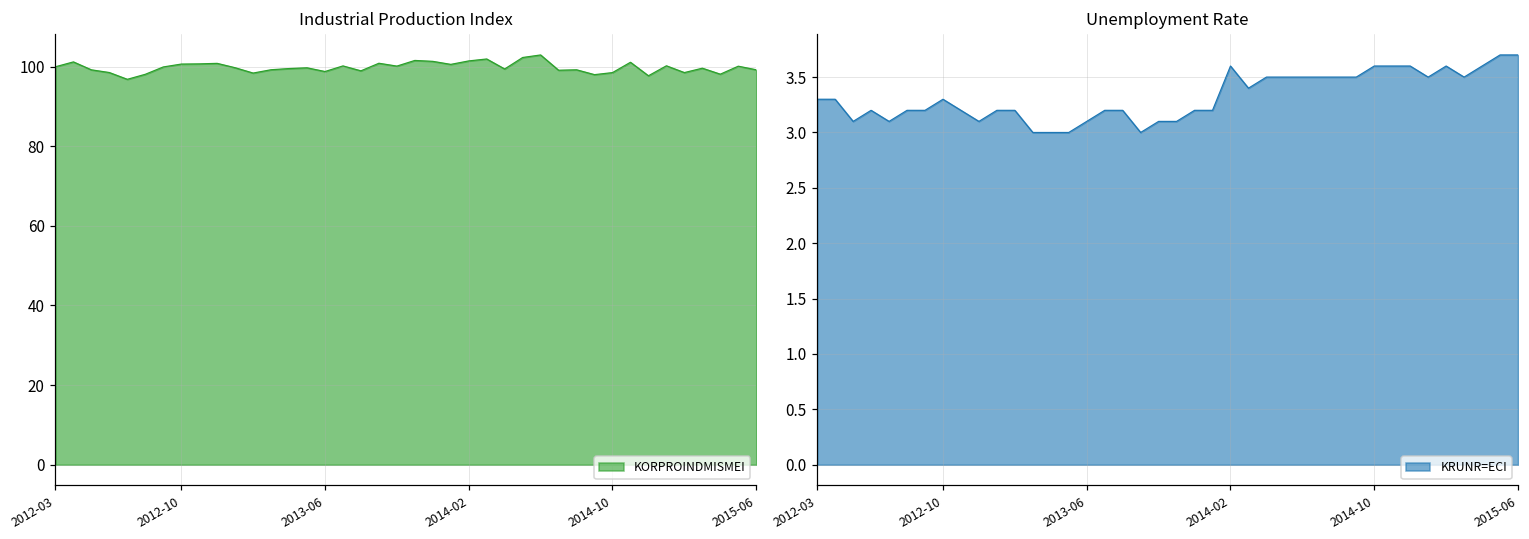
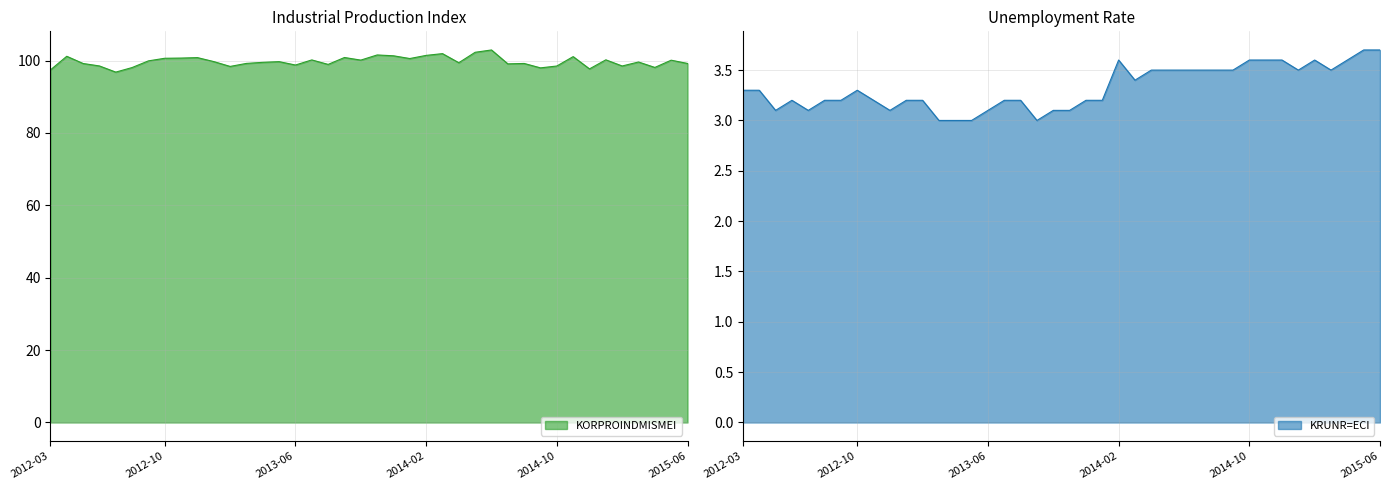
  {
    "Industrial Production Index": {
-     "2012-03": 100,
+     "2012-03": 97,
      "2012-10": 101,
      "2013-06": 99,
      "2014-02": 101,
      "2014-10": 98,
      "2015-06": 99
    },
    "Unemployment Rate": {
      "2012-03": 3.30,
      "2012-10": 3.30,
      "2013-06": 3.10,
      "2014-02": 3.60,
      "2014-10": 3.60,
      "2015-06": 3.70
    }
  }
